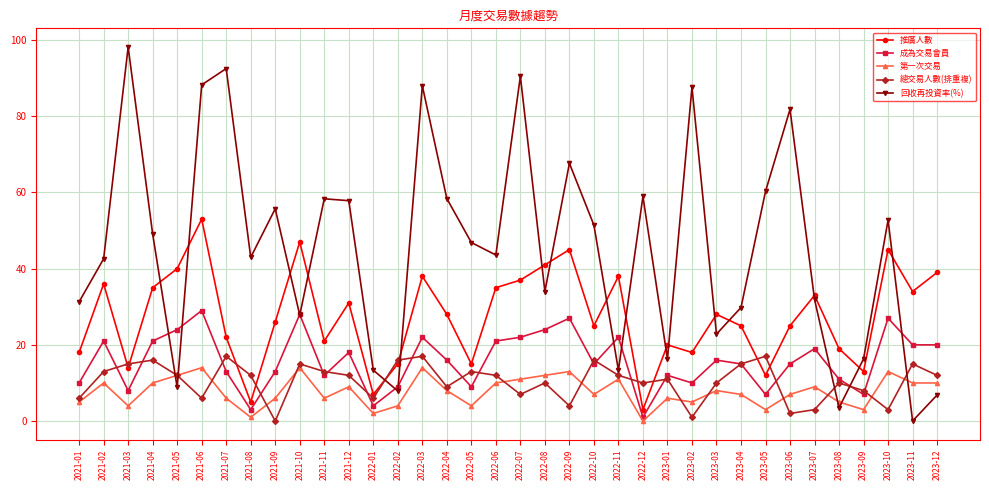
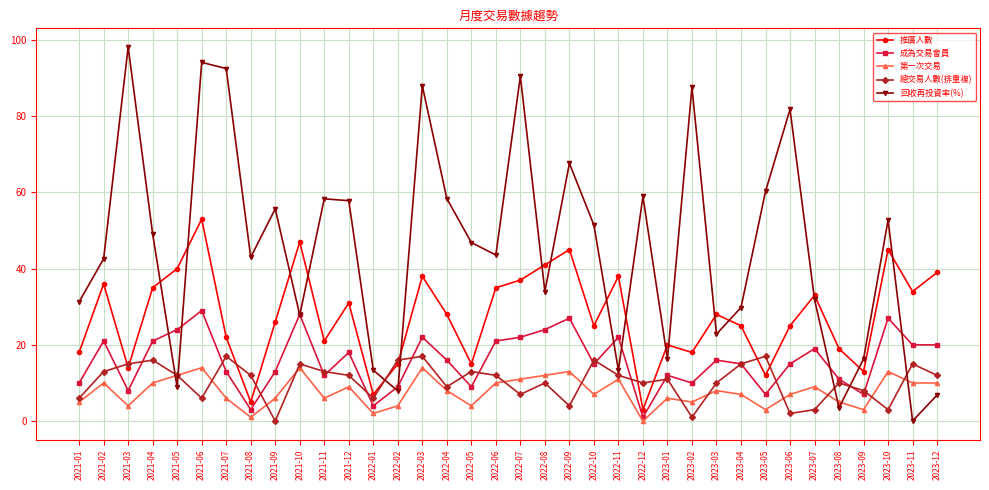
  {
    "推廣人數": {
      "2021-01": 18,
      "2021-02": 36,
      "2021-03": 14,
      "2021-04": 35,
      "2021-05": 40,
      "2021-06": 53,
      "2021-07": 22,
      "2021-08": 5,
      "2021-09": 26,
      "2021-10": 47,
      "2021-11": 21,
      "2021-12": 31,
      "2022-01": 7,
      "2022-02": 15,
      "2022-03": 38,
      "2022-04": 28,
      "2022-05": 15,
      "2022-06": 35,
      "2022-07": 37,
      "2022-08": 41,
      "2022-09": 45,
      "2022-10": 25,
      "2022-11": 38,
      "2022-12": 3,
      "2023-01": 20,
      "2023-02": 18,
      "2023-03": 28,
      "2023-04": 25,
      "2023-05": 12,
      "2023-06": 25,
      "2023-07": 33,
      "2023-08": 19,
      "2023-09": 13,
      "2023-10": 45,
      "2023-11": 34,
      "2023-12": 39
    },
    "第一次交易": {
      "2021-01": 5,
      "2021-02": 10,
      "2021-03": 4,
      "2021-04": 10,
      "2021-06": 14,
      "2021-07": 6,
      "2021-08": 1,
      "2021-09": 6,
      "2021-10": 14,
      "2021-11": 6,
      "2021-12": 9,
      "2022-01": 2,
      "2022-02": 4,
      "2022-03": 14,
      "2022-04": 8,
      "2022-05": 4,
      "2022-06": 10,
      "2022-07": 11,
      "2022-08": 12,
      "2022-09": 13,
      "2022-10": 7,
      "2022-11": 11,
      "2022-12": 0,
      "2023-01": 6,
      "2023-02": 5,
      "2023-03": 8,
      "2023-04": 7,
      "2023-05": 3,
      "2023-06": 7,
      "2023-07": 9,
      "2023-08": 5,
      "2023-09": 3,
      "2023-10": 13,
      "2023-11": 10,
      "2023-12": 10
    },
    "回收再投資率(%)": {
      "2021-01": 31,
      "2021-02": 43,
      "2021-03": 98,
      "2021-04": 49,
      "2021-05": 9,
-     "2021-06": 88,
+     "2021-06": 94,
      "2021-07": 93,
      "2021-08": 43,
      "2021-09": 56,
      "2021-11": 58,
      "2021-12": 58,
      "2022-01": 13,
      "2022-02": 8,
      "2022-03": 88,
      "2022-04": 58,
      "2022-05": 47,
      "2022-06": 44,
      "2022-07": 91,
      "2022-08": 34,
      "2022-09": 68,
      "2022-10": 51,
      "2022-11": 13,
      "2022-12": 59,
      "2023-01": 16,
      "2023-02": 88,
      "2023-03": 23,
      "2023-04": 30,
      "2023-05": 60,
      "2023-06": 82,
      "2023-07": 32,
      "2023-08": 4,
      "2023-09": 16,
      "2023-10": 53,
      "2023-11": 0,
      "2023-12": 7
    }
  }
